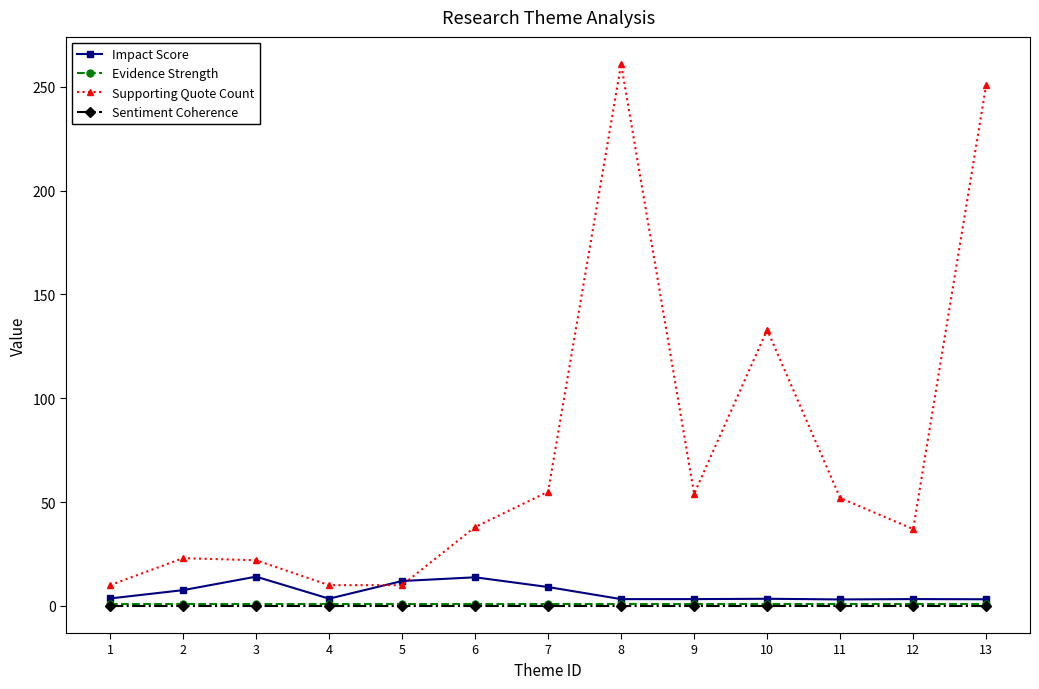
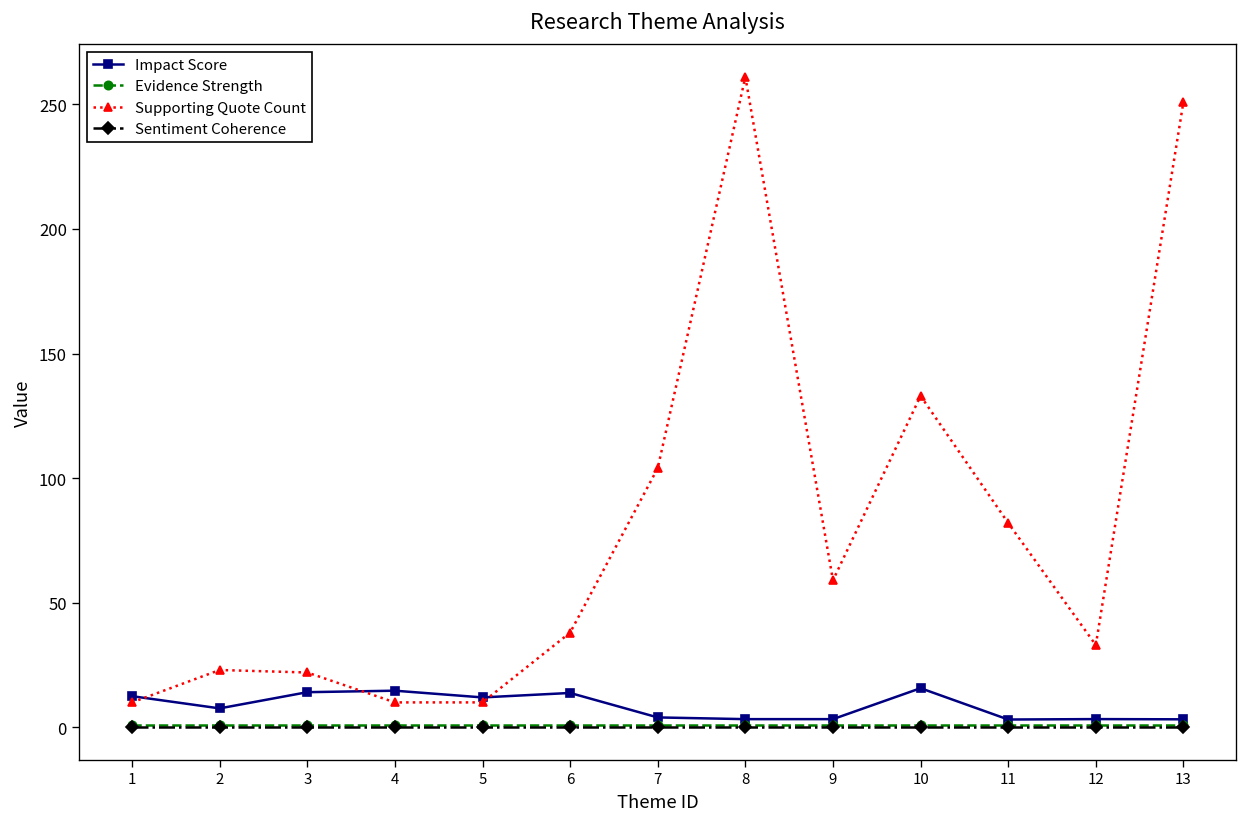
  {
    "Impact Score": {
-     "1": 4,
+     "1": 13,
      "2": 8,
      "3": 14,
-     "4": 4,
+     "4": 15,
      "5": 12,
      "6": 14,
-     "7": 9,
+     "7": 4,
      "8": 3,
      "9": 3,
-     "10": 3,
+     "10": 16,
      "11": 3,
      "12": 3,
      "13": 3
    },
    "Supporting Quote Count": {
      "1": 10,
      "2": 23,
      "3": 22,
      "4": 10,
      "5": 10,
      "6": 38,
-     "7": 55,
+     "7": 104,
      "8": 261,
-     "9": 54,
+     "9": 59,
      "10": 133,
-     "11": 52,
-     "12": 37,
+     "11": 82,
+     "12": 33,
      "13": 251
    }
  }
